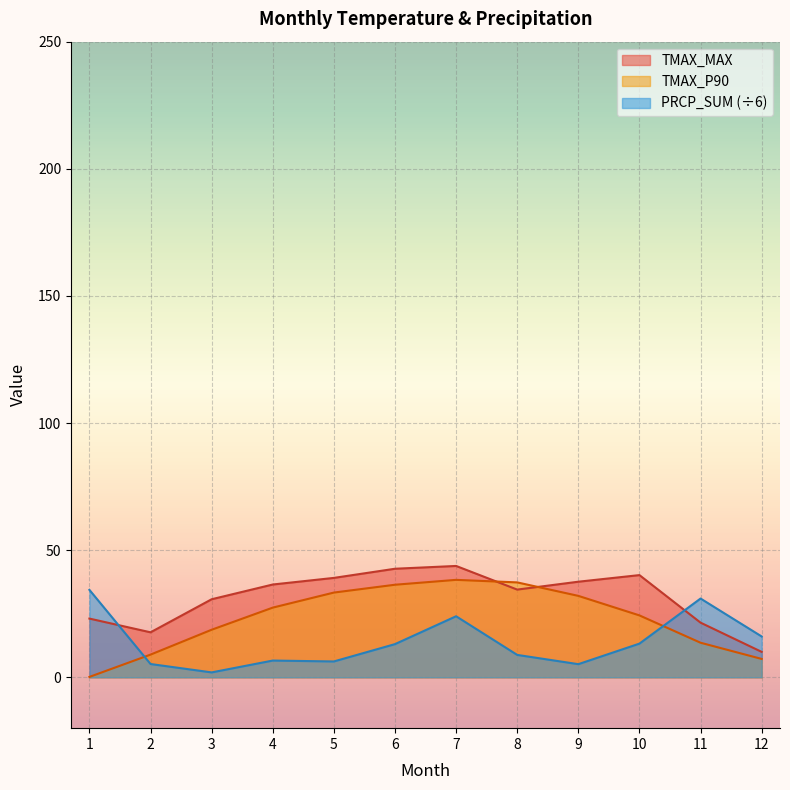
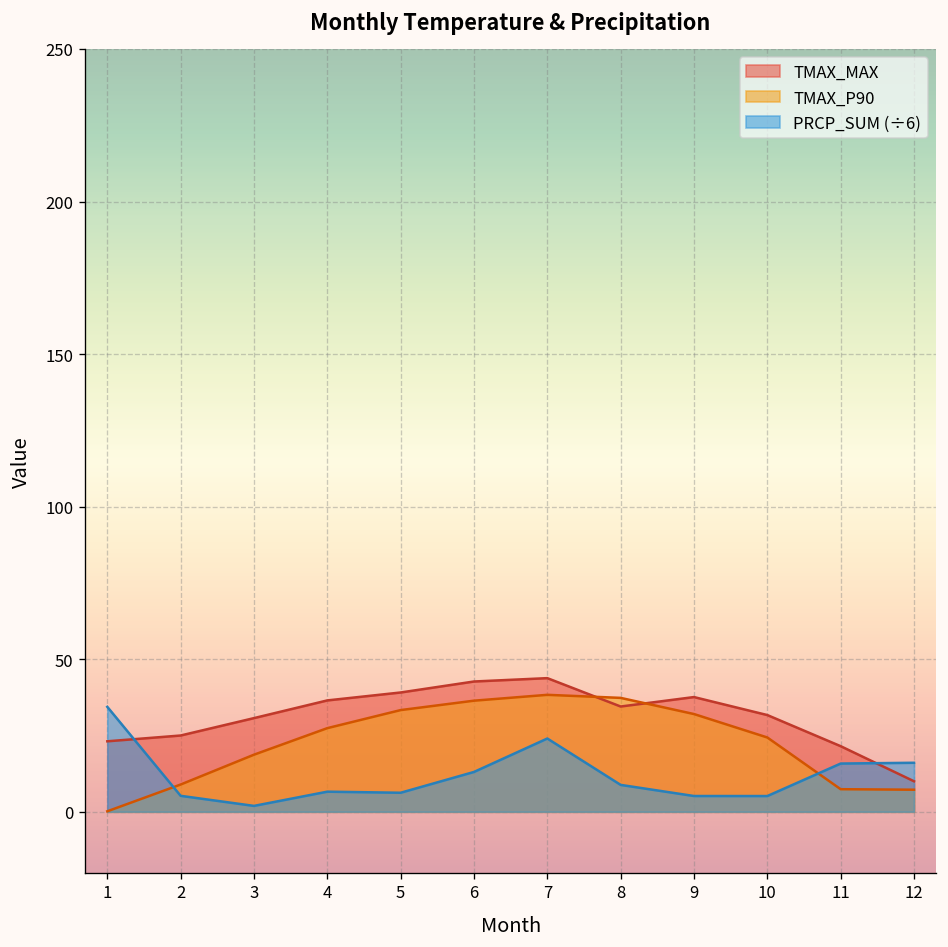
  {
    "TMAX_MAX": {
      "1": 23,
-     "2": 18,
+     "2": 25,
      "3": 31,
      "4": 37,
      "5": 39,
      "6": 43,
      "7": 44,
      "8": 35,
      "9": 38,
-     "10": 40,
+     "10": 32,
      "11": 22,
      "12": 10
    },
    "TMAX_P90": {
      "1": 0,
      "2": 9,
      "3": 19,
      "4": 27,
      "5": 33,
      "6": 36,
      "7": 38,
      "8": 37,
      "9": 32,
      "10": 24,
-     "11": 14,
+     "11": 7,
      "12": 7
    },
    "PRCP_SUM (÷6)": {
      "1": 34,
      "2": 5,
      "3": 2,
      "4": 7,
      "5": 6,
      "6": 13,
      "7": 24,
      "8": 9,
      "9": 5,
-     "10": 13,
-     "11": 31,
+     "10": 5,
+     "11": 16,
      "12": 16
    }
  }
